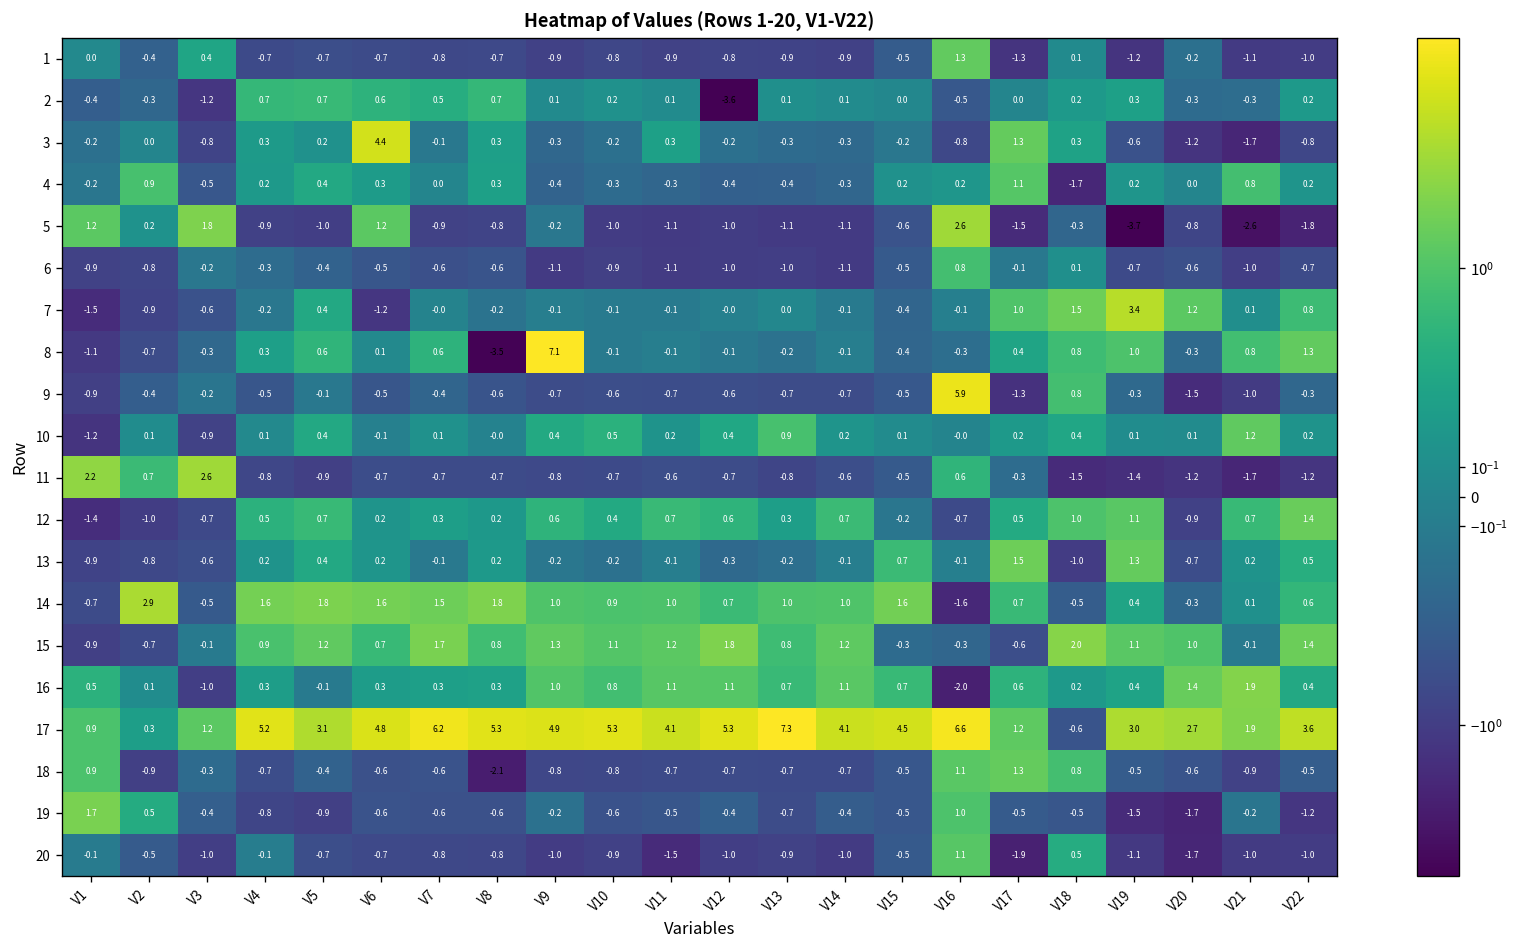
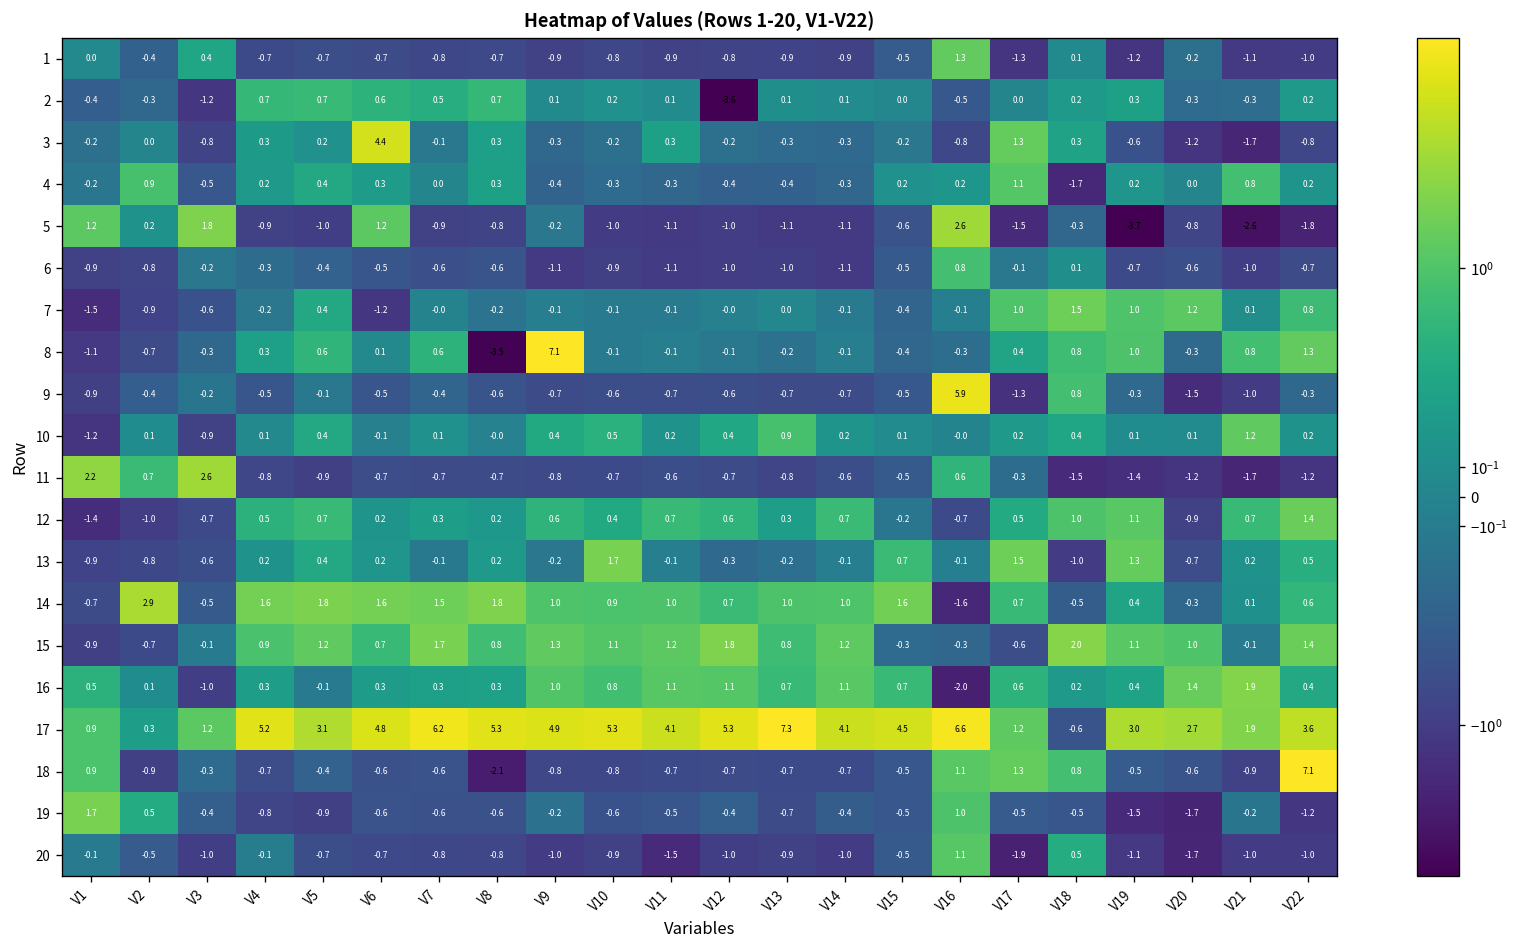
  {
    "7": {
      "V1": -1.5,
      "V2": -0.9,
      "V3": -0.6,
      "V4": -0.2,
      "V5": 0.4,
      "V6": -1.2,
      "V7": -0.0,
      "V8": -0.2,
      "V9": -0.1,
      "V10": -0.1,
      "V11": -0.1,
      "V12": -0.0,
      "V13": 0.0,
      "V14": -0.1,
      "V15": -0.4,
      "V16": -0.1,
      "V17": 1.0,
      "V18": 1.5,
-     "V19": 3.4,
+     "V19": 1.0,
      "V20": 1.2,
      "V21": 0.1,
      "V22": 0.8
    },
    "13": {
      "V1": -0.9,
      "V2": -0.8,
      "V3": -0.6,
      "V4": 0.2,
      "V5": 0.4,
      "V6": 0.2,
      "V7": -0.1,
      "V8": 0.2,
      "V9": -0.2,
-     "V10": -0.2,
+     "V10": 1.7,
      "V11": -0.1,
      "V12": -0.3,
      "V13": -0.2,
      "V14": -0.1,
      "V15": 0.7,
      "V16": -0.1,
      "V17": 1.5,
      "V18": -1.0,
      "V19": 1.3,
      "V20": -0.7,
      "V21": 0.2,
      "V22": 0.5
    },
    "18": {
      "V1": 0.9,
      "V2": -0.9,
      "V3": -0.3,
      "V4": -0.7,
      "V5": -0.4,
      "V6": -0.6,
      "V7": -0.6,
      "V8": -2.1,
      "V9": -0.8,
      "V10": -0.8,
      "V11": -0.7,
      "V12": -0.7,
      "V13": -0.7,
      "V14": -0.7,
      "V15": -0.5,
      "V16": 1.1,
      "V17": 1.3,
      "V18": 0.8,
      "V19": -0.5,
      "V20": -0.6,
      "V21": -0.9,
-     "V22": -0.5
+     "V22": 7.1
    }
  }
